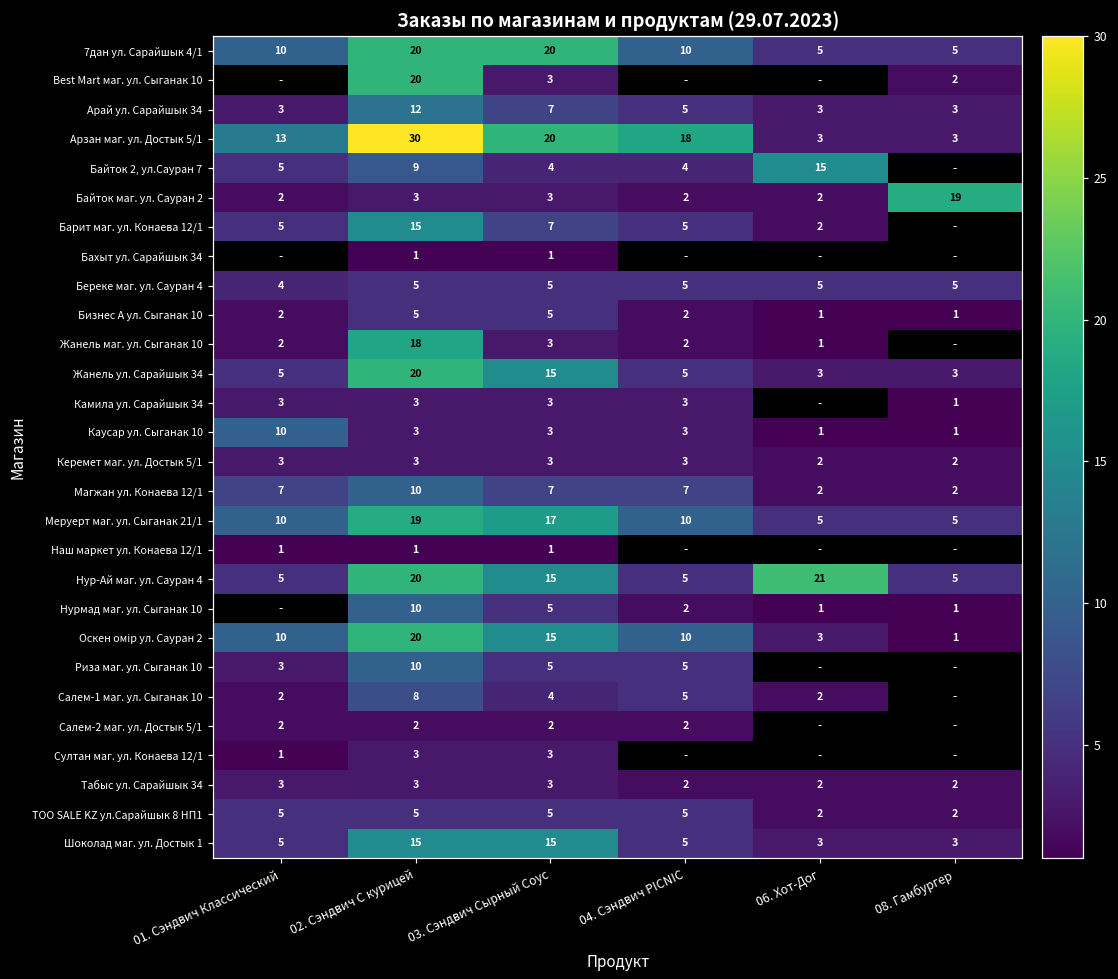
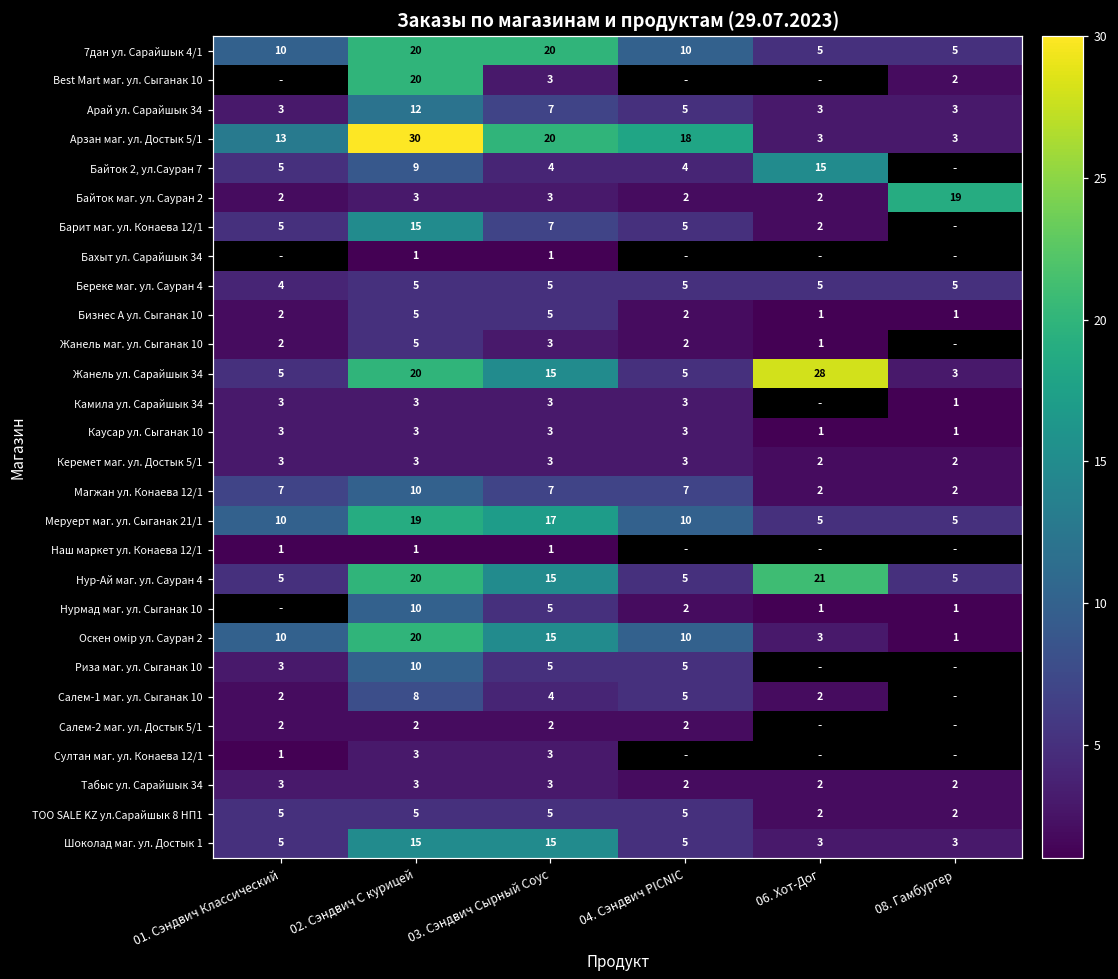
  {
    "7дан ул. Сарайшык 4/1": {
      "01. Сэндвич Классический": 10,
      "02. Сэндвич С курицей": 20,
      "03. Сэндвич Сырный Соус": 20,
      "04. Сэндвич PICNIC": 10,
      "06. Хот-Дог": 5,
      "08. Гамбургер": 5
    },
    "Best Mart маг. ул. Сыганак 10": {
      "02. Сэндвич С курицей": 20,
      "03. Сэндвич Сырный Соус": 3,
      "08. Гамбургер": 2
    },
    "Арай ул. Сарайшык 34": {
      "01. Сэндвич Классический": 3,
      "02. Сэндвич С курицей": 12,
      "03. Сэндвич Сырный Соус": 7,
      "04. Сэндвич PICNIC": 5,
      "06. Хот-Дог": 3,
      "08. Гамбургер": 3
    },
    "Арзан маг. ул. Достык 5/1": {
      "01. Сэндвич Классический": 13,
      "02. Сэндвич С курицей": 30,
      "03. Сэндвич Сырный Соус": 20,
      "04. Сэндвич PICNIC": 18,
      "06. Хот-Дог": 3,
      "08. Гамбургер": 3
    },
    "Байток 2, ул.Сауран 7": {
      "01. Сэндвич Классический": 5,
      "02. Сэндвич С курицей": 9,
      "03. Сэндвич Сырный Соус": 4,
      "04. Сэндвич PICNIC": 4,
      "06. Хот-Дог": 15
    },
    "Байток маг. ул. Сауран 2": {
      "01. Сэндвич Классический": 2,
      "02. Сэндвич С курицей": 3,
      "03. Сэндвич Сырный Соус": 3,
      "04. Сэндвич PICNIC": 2,
      "06. Хот-Дог": 2,
      "08. Гамбургер": 19
    },
    "Барит маг. ул. Конаева 12/1": {
      "01. Сэндвич Классический": 5,
      "02. Сэндвич С курицей": 15,
      "03. Сэндвич Сырный Соус": 7,
      "04. Сэндвич PICNIC": 5,
      "06. Хот-Дог": 2
    },
    "Бахыт ул. Сарайшык 34": {
      "02. Сэндвич С курицей": 1,
      "03. Сэндвич Сырный Соус": 1
    },
    "Береке маг. ул. Сауран 4": {
      "01. Сэндвич Классический": 4,
      "02. Сэндвич С курицей": 5,
      "03. Сэндвич Сырный Соус": 5,
      "04. Сэндвич PICNIC": 5,
      "06. Хот-Дог": 5,
      "08. Гамбургер": 5
    },
    "Бизнес А ул. Сыганак 10": {
      "01. Сэндвич Классический": 2,
      "02. Сэндвич С курицей": 5,
      "03. Сэндвич Сырный Соус": 5,
      "04. Сэндвич PICNIC": 2,
      "06. Хот-Дог": 1,
      "08. Гамбургер": 1
    },
    "Жанель маг. ул. Сыганак 10": {
      "01. Сэндвич Классический": 2,
-     "02. Сэндвич С курицей": 18,
+     "02. Сэндвич С курицей": 5,
      "03. Сэндвич Сырный Соус": 3,
      "04. Сэндвич PICNIC": 2,
      "06. Хот-Дог": 1
    },
    "Жанель ул. Сарайшык 34": {
      "01. Сэндвич Классический": 5,
      "02. Сэндвич С курицей": 20,
      "03. Сэндвич Сырный Соус": 15,
      "04. Сэндвич PICNIC": 5,
-     "06. Хот-Дог": 3,
+     "06. Хот-Дог": 28,
      "08. Гамбургер": 3
    },
    "Камила ул. Сарайшык 34": {
      "01. Сэндвич Классический": 3,
      "02. Сэндвич С курицей": 3,
      "03. Сэндвич Сырный Соус": 3,
      "04. Сэндвич PICNIC": 3,
      "08. Гамбургер": 1
    },
    "Каусар ул. Сыганак 10": {
-     "01. Сэндвич Классический": 10,
+     "01. Сэндвич Классический": 3,
      "02. Сэндвич С курицей": 3,
      "03. Сэндвич Сырный Соус": 3,
      "04. Сэндвич PICNIC": 3,
      "06. Хот-Дог": 1,
      "08. Гамбургер": 1
    },
    "Керемет маг. ул. Достык 5/1": {
      "01. Сэндвич Классический": 3,
      "02. Сэндвич С курицей": 3,
      "03. Сэндвич Сырный Соус": 3,
      "04. Сэндвич PICNIC": 3,
      "06. Хот-Дог": 2,
      "08. Гамбургер": 2
    },
    "Магжан ул. Конаева 12/1": {
      "01. Сэндвич Классический": 7,
      "02. Сэндвич С курицей": 10,
      "03. Сэндвич Сырный Соус": 7,
      "04. Сэндвич PICNIC": 7,
      "06. Хот-Дог": 2,
      "08. Гамбургер": 2
    },
    "Меруерт маг. ул. Сыганак 21/1": {
      "01. Сэндвич Классический": 10,
      "02. Сэндвич С курицей": 19,
      "03. Сэндвич Сырный Соус": 17,
      "04. Сэндвич PICNIC": 10,
      "06. Хот-Дог": 5,
      "08. Гамбургер": 5
    },
    "Наш маркет ул. Конаева 12/1": {
      "01. Сэндвич Классический": 1,
      "02. Сэндвич С курицей": 1,
      "03. Сэндвич Сырный Соус": 1
    },
    "Нур-Ай маг. ул. Сауран 4": {
      "01. Сэндвич Классический": 5,
      "02. Сэндвич С курицей": 20,
      "03. Сэндвич Сырный Соус": 15,
      "04. Сэндвич PICNIC": 5,
      "06. Хот-Дог": 21,
      "08. Гамбургер": 5
    },
    "Нурмад маг. ул. Сыганак 10": {
      "02. Сэндвич С курицей": 10,
      "03. Сэндвич Сырный Соус": 5,
      "04. Сэндвич PICNIC": 2,
      "06. Хот-Дог": 1,
      "08. Гамбургер": 1
    },
    "Оскен омiр ул. Сауран 2": {
      "01. Сэндвич Классический": 10,
      "02. Сэндвич С курицей": 20,
      "03. Сэндвич Сырный Соус": 15,
      "04. Сэндвич PICNIC": 10,
      "06. Хот-Дог": 3,
      "08. Гамбургер": 1
    },
    "Риза маг. ул. Сыганак 10": {
      "01. Сэндвич Классический": 3,
      "02. Сэндвич С курицей": 10,
      "03. Сэндвич Сырный Соус": 5,
      "04. Сэндвич PICNIC": 5
    },
    "Салем-1 маг. ул. Сыганак 10": {
      "01. Сэндвич Классический": 2,
      "02. Сэндвич С курицей": 8,
      "03. Сэндвич Сырный Соус": 4,
      "04. Сэндвич PICNIC": 5,
      "06. Хот-Дог": 2
    },
    "Салем-2 маг. ул. Достык 5/1": {
      "01. Сэндвич Классический": 2,
      "02. Сэндвич С курицей": 2,
      "03. Сэндвич Сырный Соус": 2,
      "04. Сэндвич PICNIC": 2
    },
    "Султан маг. ул. Конаева 12/1": {
      "01. Сэндвич Классический": 1,
      "02. Сэндвич С курицей": 3,
      "03. Сэндвич Сырный Соус": 3
    },
    "Табыс ул. Сарайшык 34": {
      "01. Сэндвич Классический": 3,
      "02. Сэндвич С курицей": 3,
      "03. Сэндвич Сырный Соус": 3,
      "04. Сэндвич PICNIC": 2,
      "06. Хот-Дог": 2,
      "08. Гамбургер": 2
    },
    "ТОО SALE KZ ул.Сарайшык 8 НП1": {
      "01. Сэндвич Классический": 5,
      "02. Сэндвич С курицей": 5,
      "03. Сэндвич Сырный Соус": 5,
      "04. Сэндвич PICNIC": 5,
      "06. Хот-Дог": 2,
      "08. Гамбургер": 2
    },
    "Шоколад маг. ул. Достык 1": {
      "01. Сэндвич Классический": 5,
      "02. Сэндвич С курицей": 15,
      "03. Сэндвич Сырный Соус": 15,
      "04. Сэндвич PICNIC": 5,
      "06. Хот-Дог": 3,
      "08. Гамбургер": 3
    }
  }
